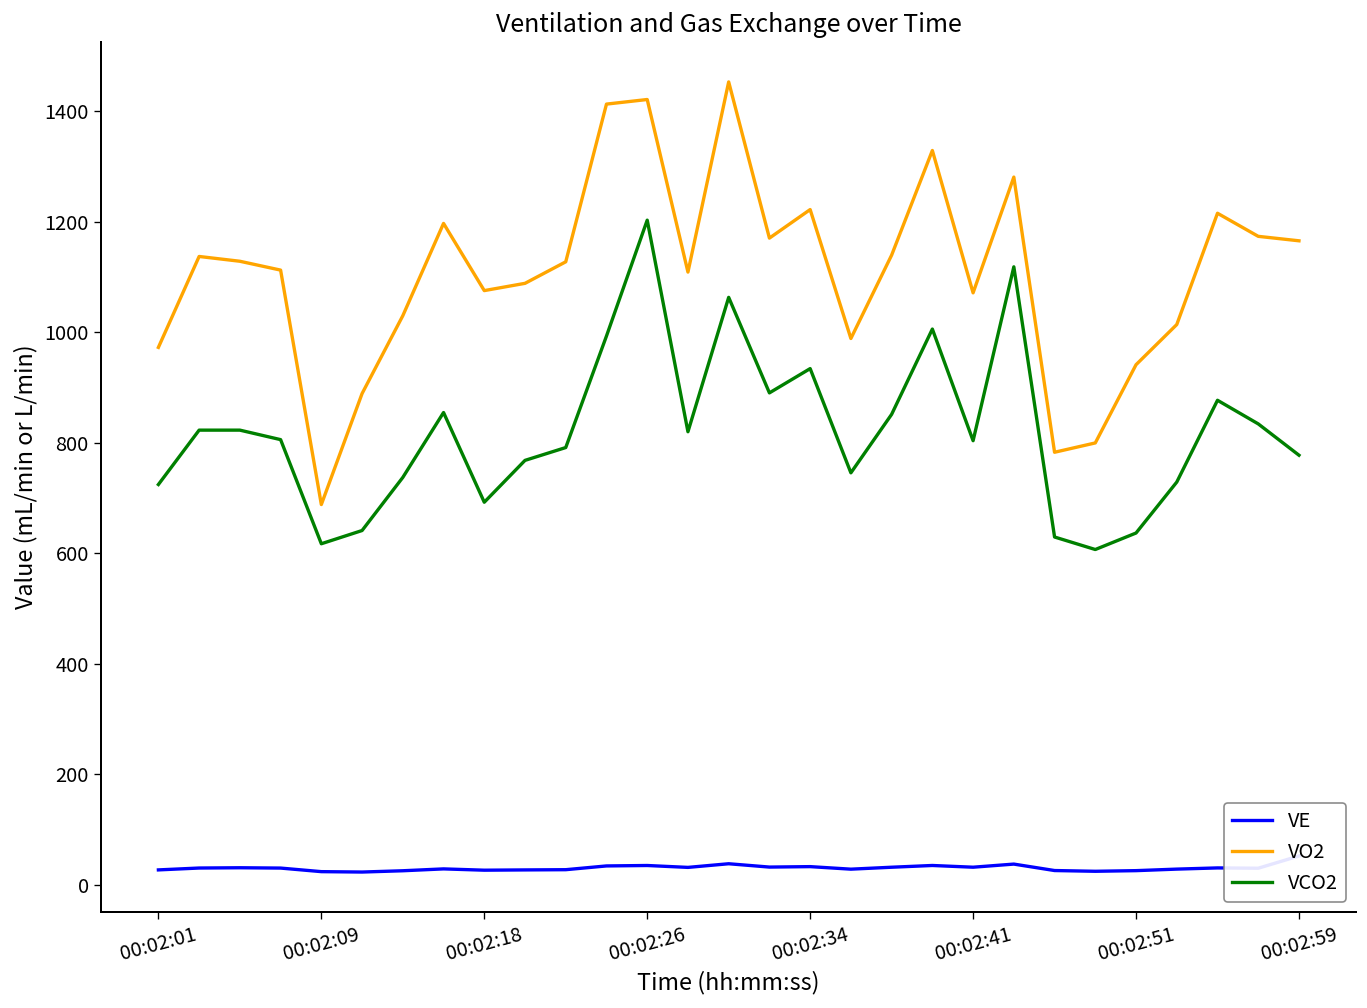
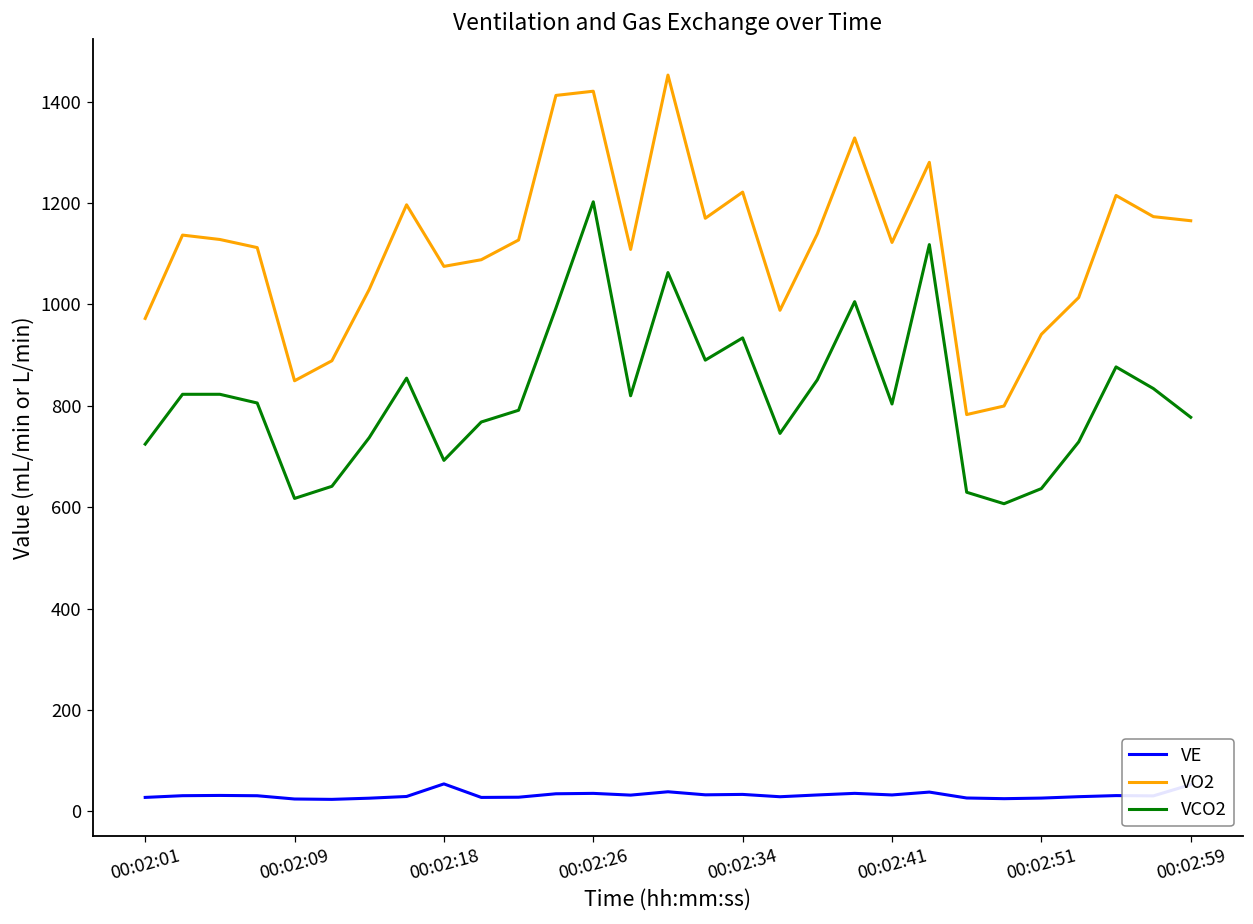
  {
    "VE": {
      "00:02:01": 30,
      "00:02:09": 20,
-     "00:02:18": 30,
+     "00:02:18": 50,
      "00:02:26": 40,
      "00:02:34": 30,
      "00:02:41": 30,
      "00:02:51": 30
    },
    "VO2": {
      "00:02:01": 970,
-     "00:02:09": 690,
+     "00:02:09": 850,
      "00:02:18": 1080,
      "00:02:26": 1420,
      "00:02:34": 1220,
-     "00:02:41": 1070,
+     "00:02:41": 1120,
      "00:02:51": 940,
      "00:02:59": 1170
    },
    "VCO2": {
      "00:02:01": 720,
      "00:02:09": 620,
      "00:02:18": 690,
      "00:02:26": 1200,
      "00:02:34": 930,
      "00:02:41": 800,
      "00:02:51": 640,
      "00:02:59": 780
    }
  }
